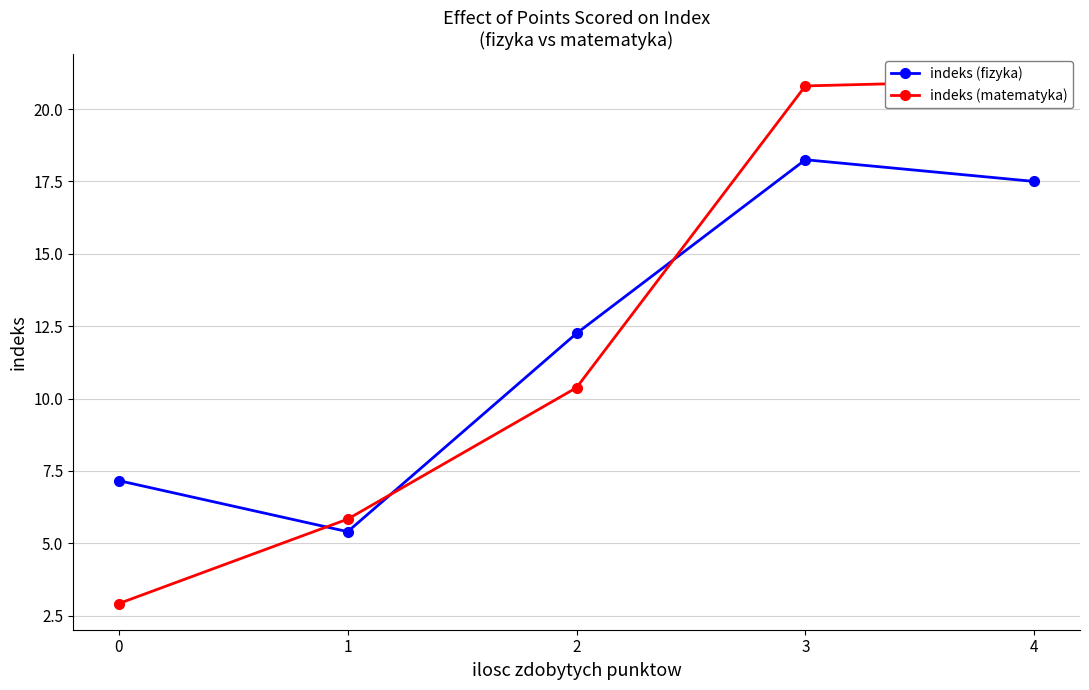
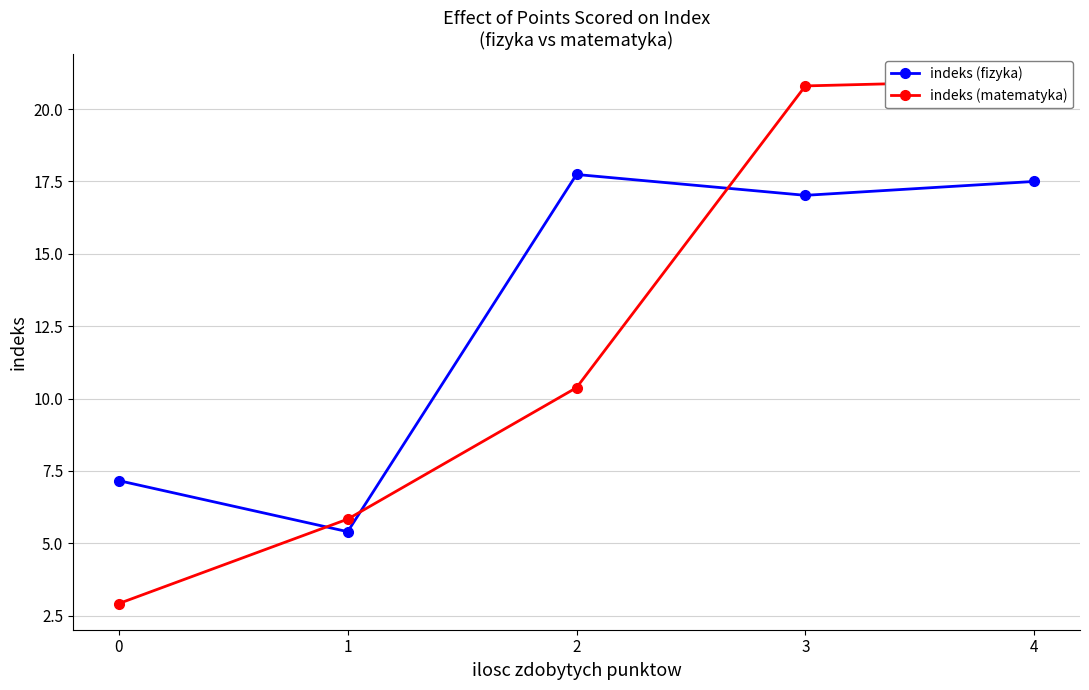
  {
    "indeks (fizyka)": {
      "0": 7.2,
      "1": 5.4,
-     "2": 12.3,
-     "3": 18.3,
+     "2": 17.7,
+     "3": 17.0,
      "4": 17.5
    },
    "indeks (matematyka)": {
      "0": 2.9,
      "1": 5.8,
      "2": 10.4,
      "3": 20.8
    }
  }
